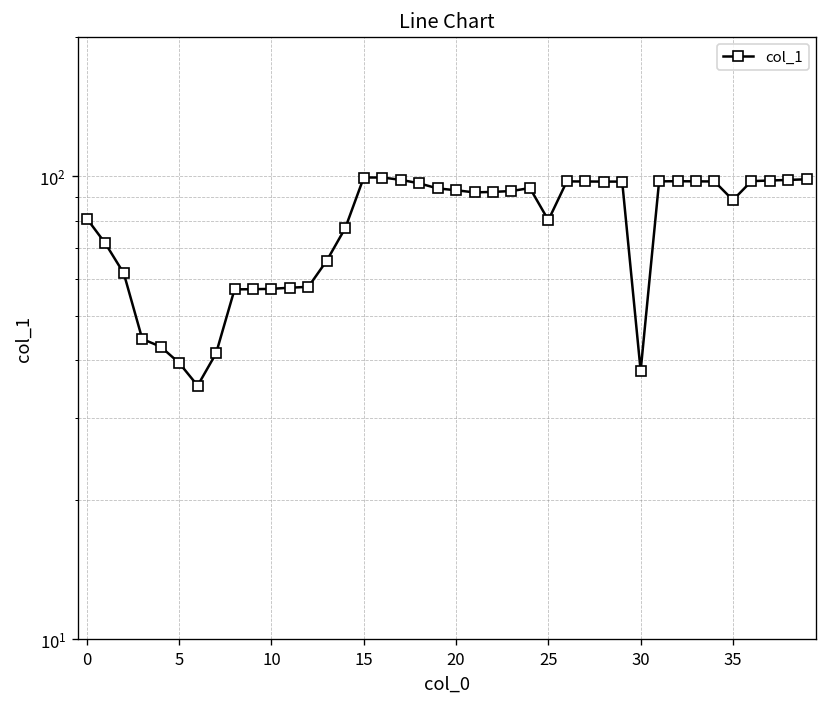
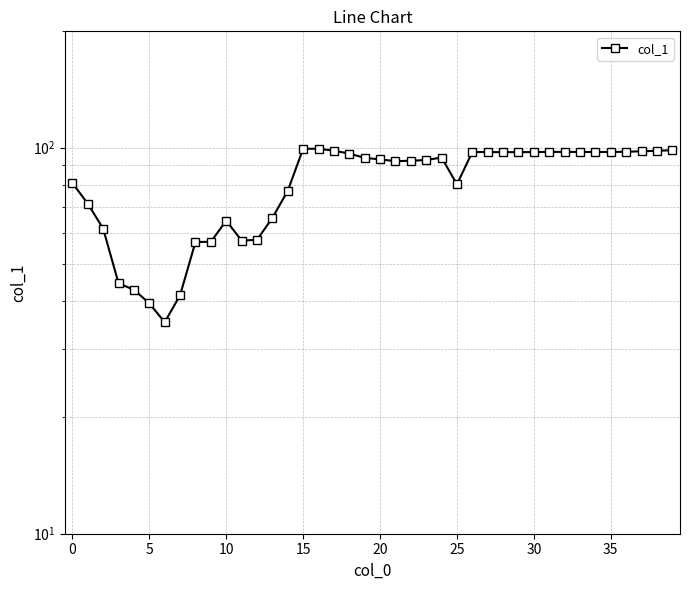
  {
    "0": 81,
    "5": 40,
-   "10": 57,
+   "10": 65,
    "15": 99,
    "20": 93,
    "25": 80,
-   "30": 38,
-   "35": 89
+   "30": 97,
+   "35": 97
  }
